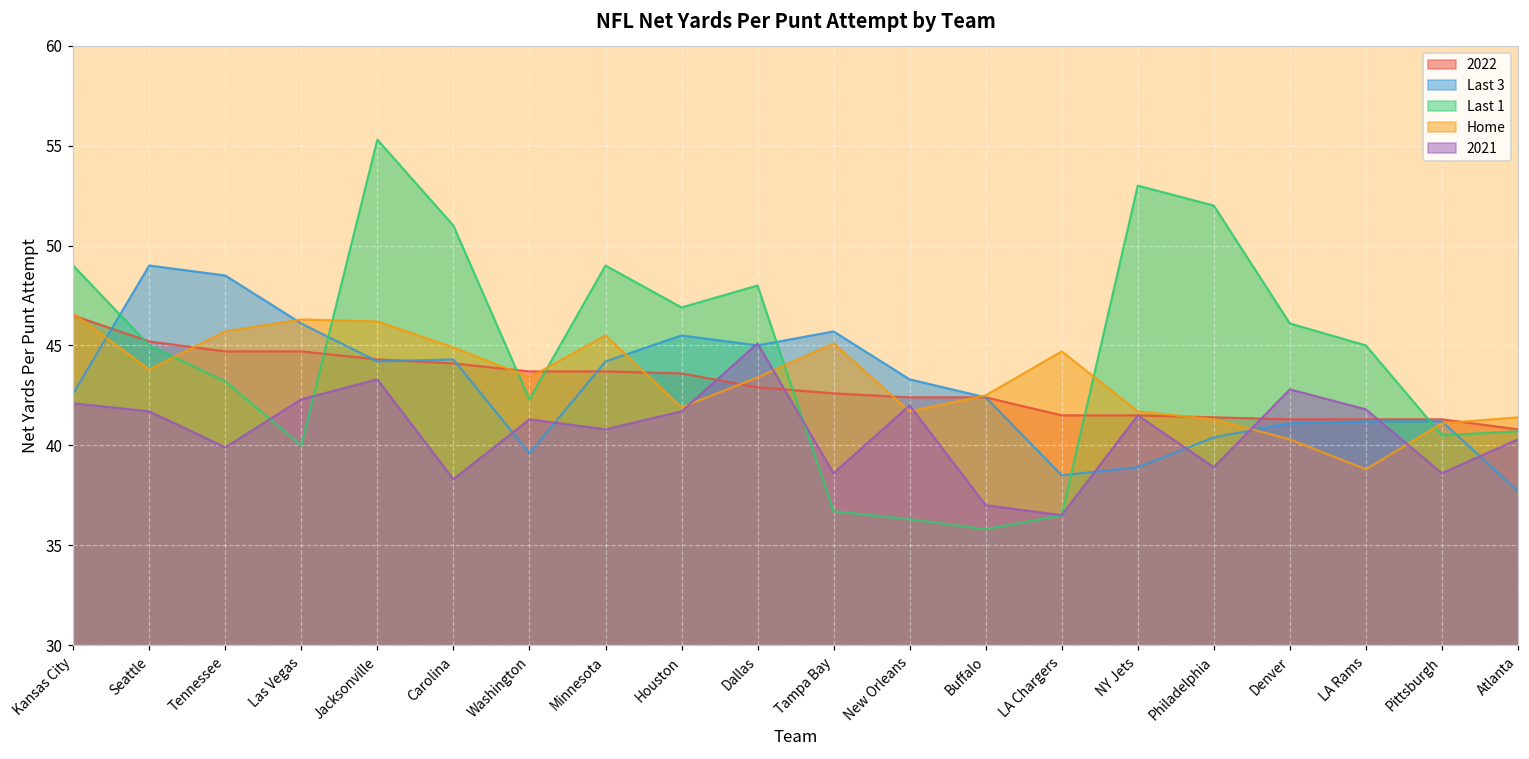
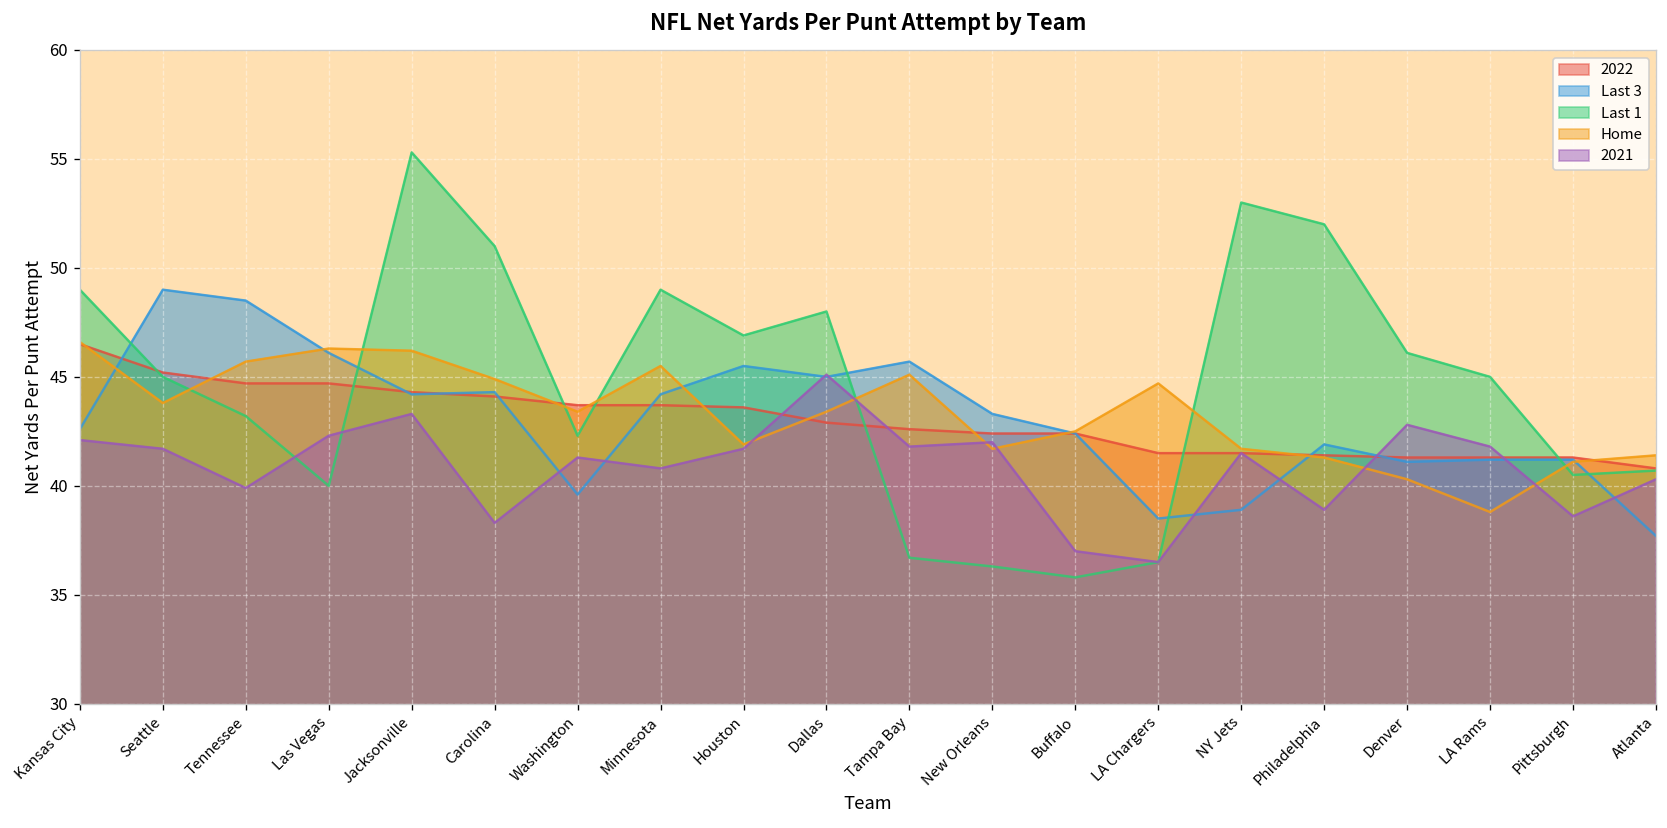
  {
    "2022": {
      "Seattle": 45.2,
      "Tennessee": 44.7,
      "Las Vegas": 44.7,
      "Carolina": 44.1,
      "Washington": 43.7,
      "Minnesota": 43.7,
      "Houston": 43.6,
      "Dallas": 42.9,
      "Tampa Bay": 42.6,
      "New Orleans": 42.4,
      "LA Chargers": 41.5,
      "Denver": 41.3
    },
    "Last 3": {
      "Kansas City": 42.6,
      "Seattle": 49.0,
      "Tennessee": 48.5,
      "Las Vegas": 46.1,
      "Carolina": 44.3,
      "Washington": 39.6,
      "Minnesota": 44.2,
      "Houston": 45.5,
      "Tampa Bay": 45.7,
      "New Orleans": 43.3,
      "LA Chargers": 38.5,
      "NY Jets": 38.9,
-     "Philadelphia": 40.4,
+     "Philadelphia": 41.9,
      "Denver": 41.1,
      "Atlanta": 37.7
    },
    "Last 1": {
      "Kansas City": 49.0,
      "Seattle": 45.0,
      "Tennessee": 43.2,
      "Las Vegas": 40.0,
      "Jacksonville": 55.3,
      "Carolina": 51.0,
      "Washington": 42.3,
      "Minnesota": 49.0,
      "Houston": 46.9,
      "Dallas": 48.0,
      "Tampa Bay": 36.7,
      "New Orleans": 36.3,
      "Buffalo": 35.8,
      "NY Jets": 53.0,
      "Philadelphia": 52.0,
      "Denver": 46.1,
      "LA Rams": 45.0,
      "Pittsburgh": 40.5
    },
    "Home": {
      "Seattle": 43.8,
      "Tennessee": 45.7,
      "Las Vegas": 46.3,
      "Jacksonville": 46.2,
      "Carolina": 44.9,
      "Washington": 43.4,
      "Minnesota": 45.5,
      "Houston": 41.9,
      "Dallas": 43.4,
      "Tampa Bay": 45.1,
      "New Orleans": 41.7,
      "LA Chargers": 44.7,
      "NY Jets": 41.7,
      "Denver": 40.3,
      "LA Rams": 38.8,
      "Atlanta": 41.4
    },
    "2021": {
      "Kansas City": 42.1,
      "Seattle": 41.7,
      "Tennessee": 39.9,
      "Las Vegas": 42.3,
      "Jacksonville": 43.3,
      "Carolina": 38.3,
      "Washington": 41.3,
      "Minnesota": 40.8,
      "Houston": 41.7,
-     "Tampa Bay": 38.6,
+     "Tampa Bay": 41.8,
      "New Orleans": 42.0,
      "Buffalo": 37.0,
      "Philadelphia": 38.9,
      "Denver": 42.8,
      "LA Rams": 41.8,
      "Pittsburgh": 38.6,
      "Atlanta": 40.3
    }
  }
